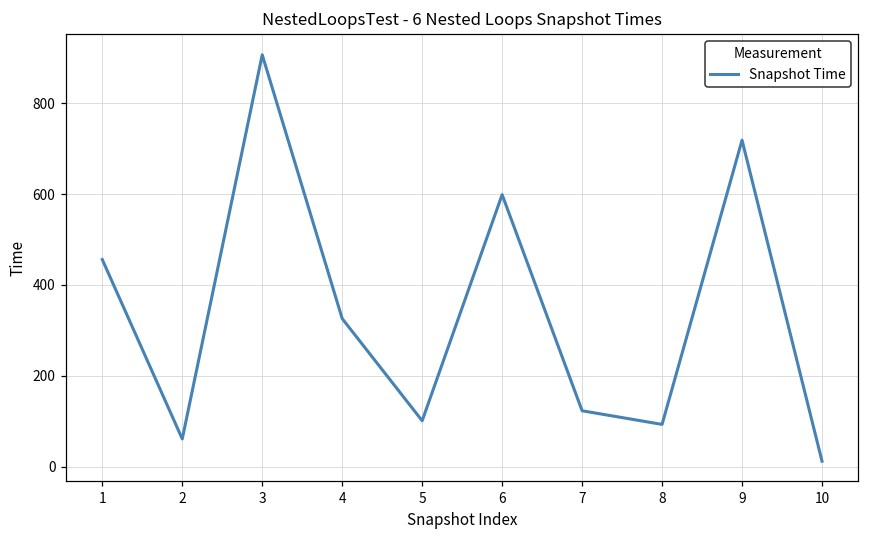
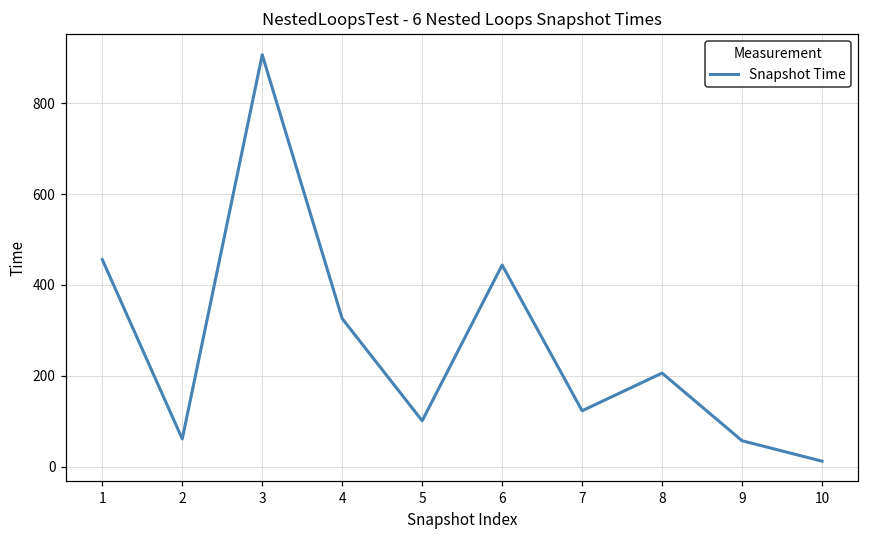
  {
    "1": 460,
    "2": 60,
    "3": 910,
    "4": 330,
    "5": 100,
-   "6": 600,
+   "6": 440,
    "7": 120,
-   "8": 90,
-   "9": 720,
+   "8": 210,
+   "9": 60,
    "10": 10
  }
